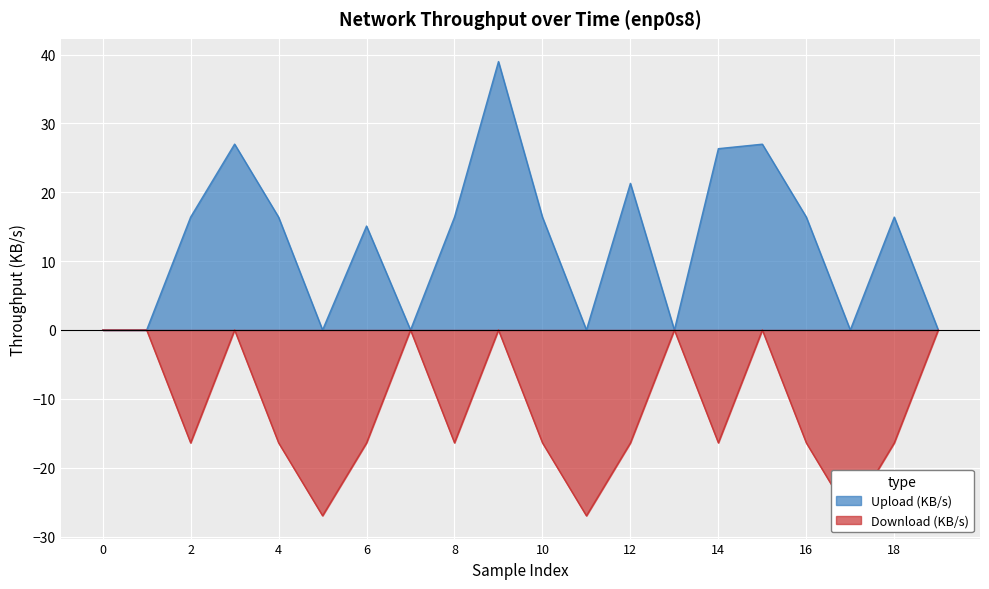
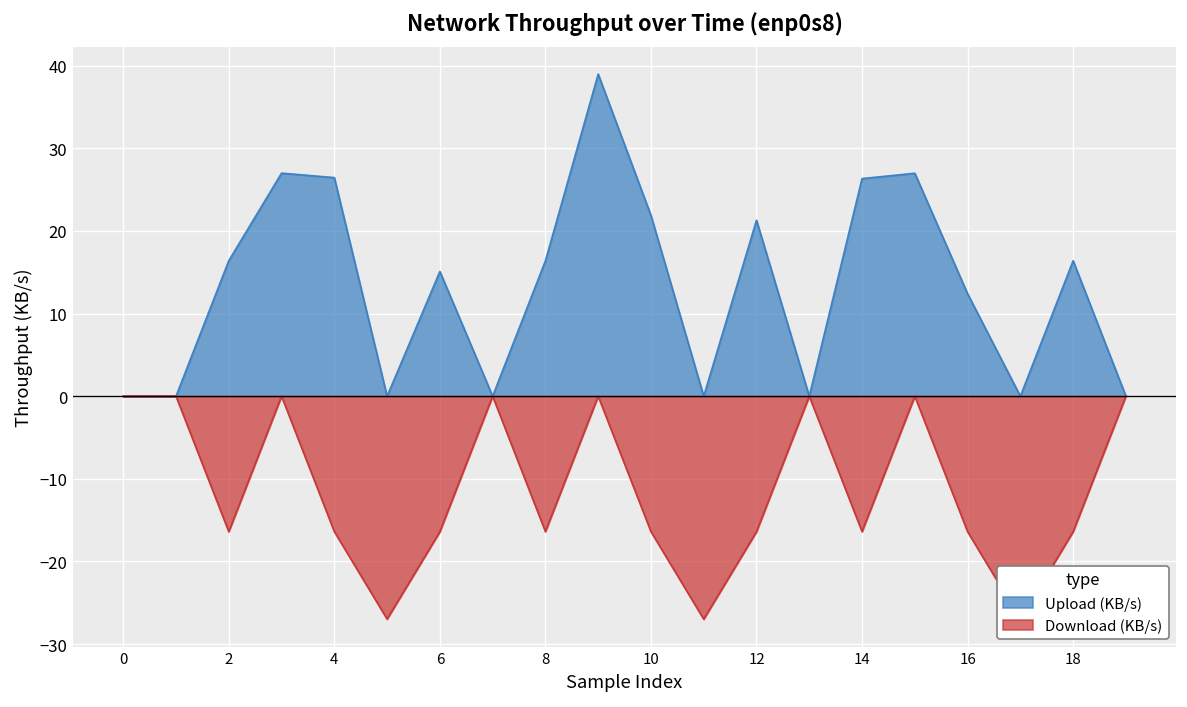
  {
    "Upload (KB/s)": {
      "2": 16,
-     "4": 16,
+     "4": 26,
      "6": 15,
      "8": 16,
-     "10": 16,
+     "10": 22,
      "12": 21,
      "14": 26,
-     "16": 16,
+     "16": 12,
      "18": 16
    }
  }
